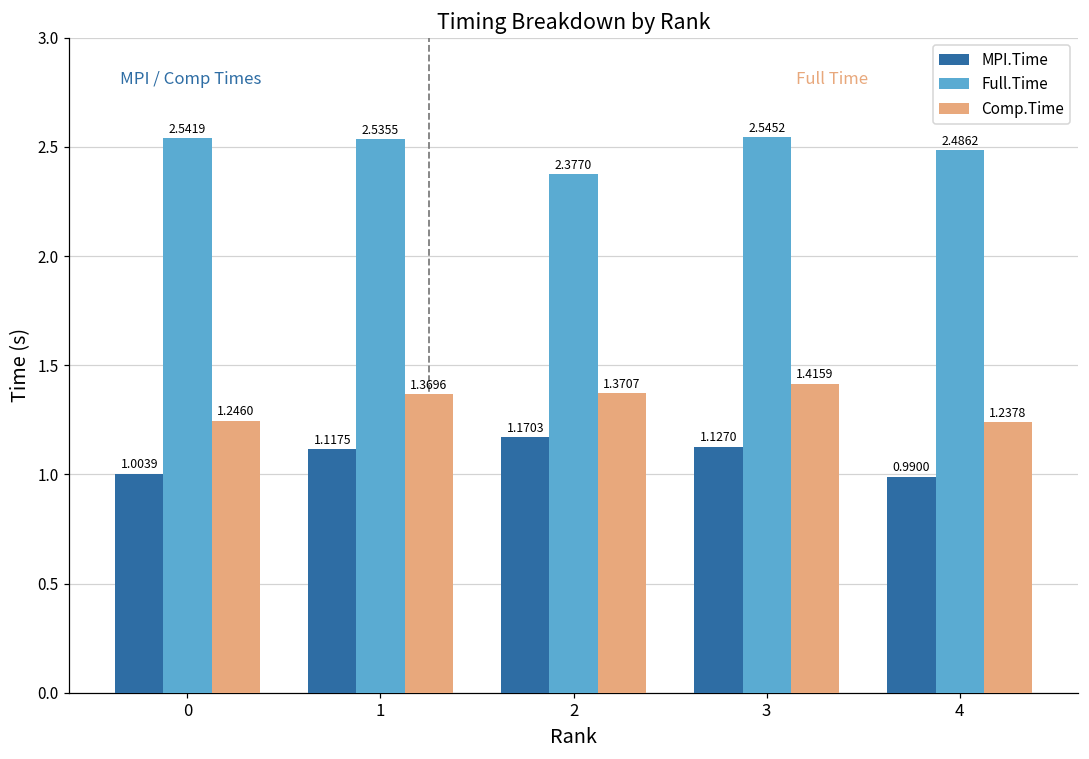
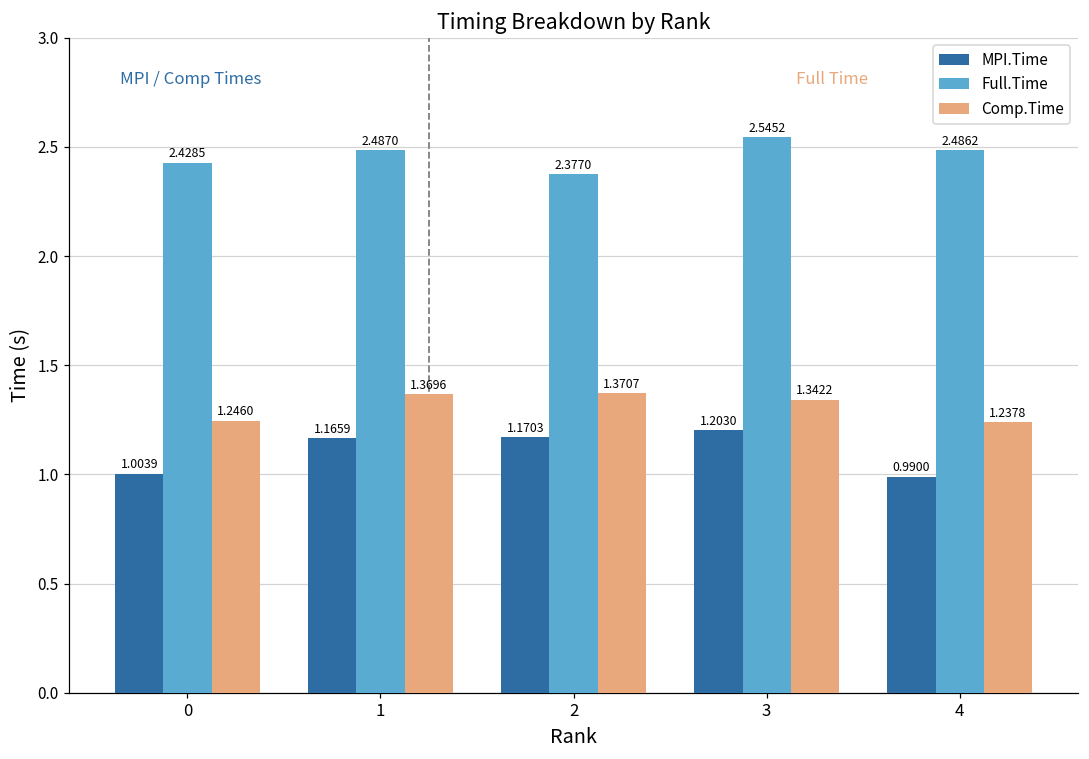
  {
    "MPI.Time": {
      "0": 1.0039,
-     "1": 1.1175,
+     "1": 1.1659,
      "2": 1.1703,
-     "3": 1.1270,
+     "3": 1.2030,
      "4": 0.9900
    },
    "Full.Time": {
-     "0": 2.5419,
-     "1": 2.5355,
+     "0": 2.4285,
+     "1": 2.4870,
      "2": 2.3770,
      "3": 2.5452,
      "4": 2.4862
    },
    "Comp.Time": {
      "0": 1.2460,
      "1": 1.3696,
      "2": 1.3707,
-     "3": 1.4159,
+     "3": 1.3422,
      "4": 1.2378
    }
  }
